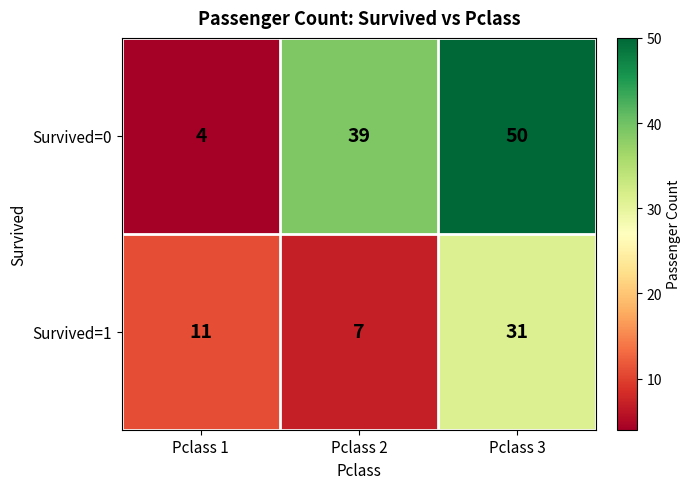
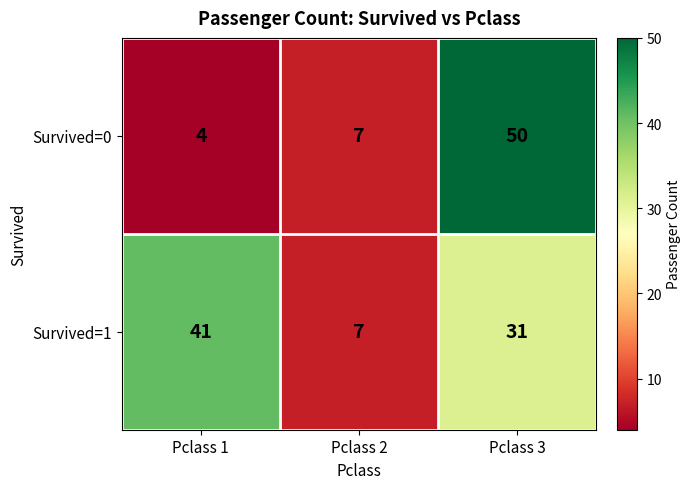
  {
    "Survived=0": {
      "Pclass 1": 4,
-     "Pclass 2": 39,
+     "Pclass 2": 7,
      "Pclass 3": 50
    },
    "Survived=1": {
-     "Pclass 1": 11,
+     "Pclass 1": 41,
      "Pclass 2": 7,
      "Pclass 3": 31
    }
  }
